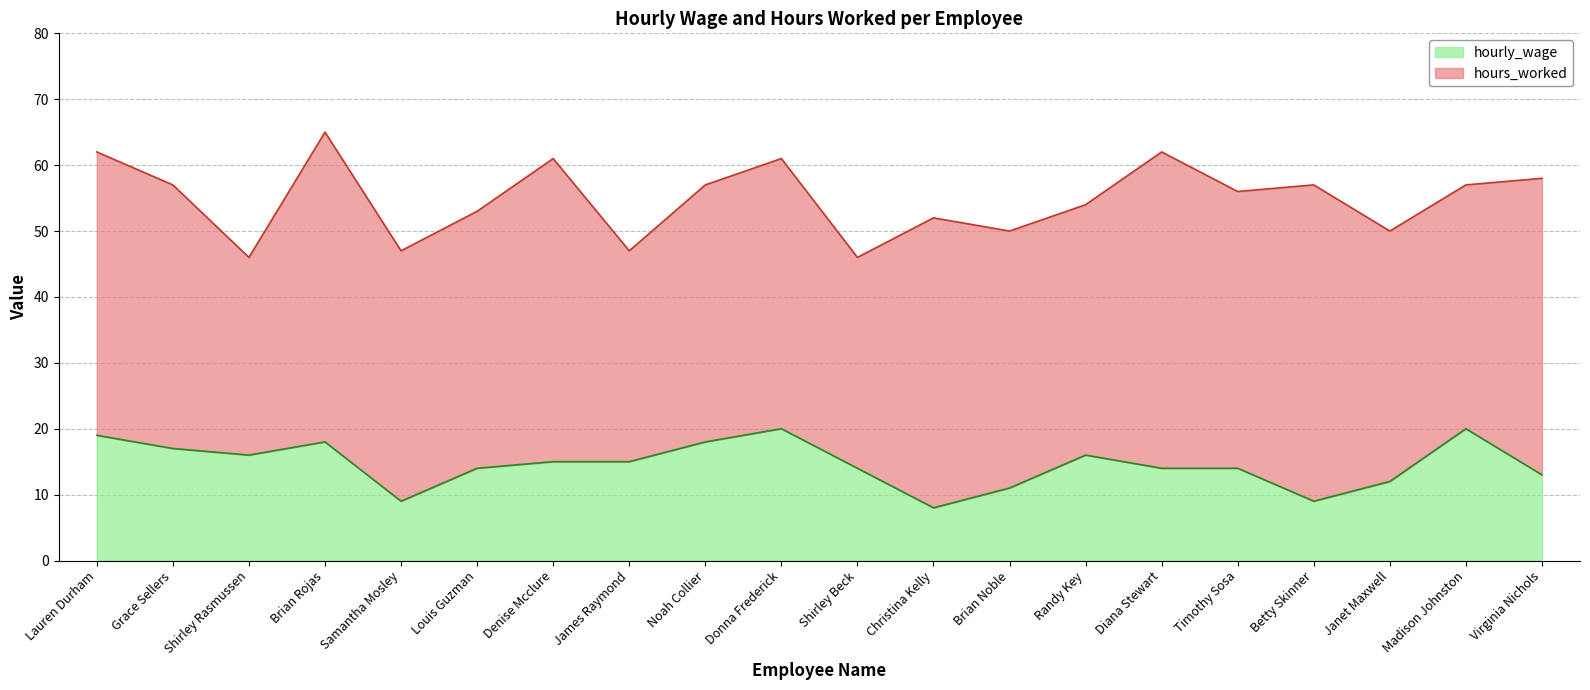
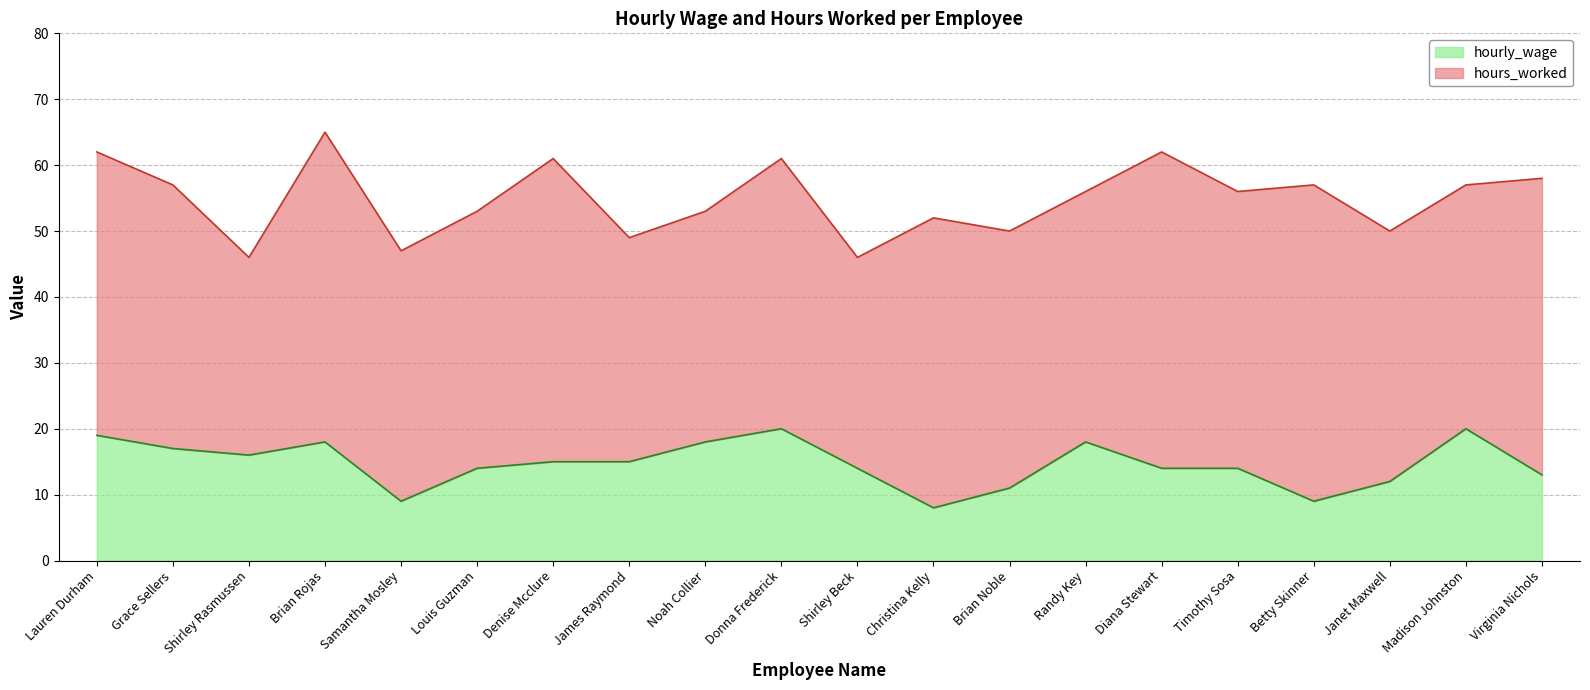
  {
    "hourly_wage": {
      "Lauren Durham": 19,
      "Grace Sellers": 17,
      "Shirley Rasmussen": 16,
      "Brian Rojas": 18,
      "Samantha Mosley": 9,
      "Louis Guzman": 14,
      "Denise Mcclure": 15,
      "James Raymond": 15,
      "Noah Collier": 18,
      "Donna Frederick": 20,
      "Shirley Beck": 14,
      "Christina Kelly": 8,
      "Brian Noble": 11,
-     "Randy Key": 16,
+     "Randy Key": 18,
      "Diana Stewart": 14,
      "Timothy Sosa": 14,
      "Betty Skinner": 9,
      "Janet Maxwell": 12,
      "Madison Johnston": 20,
      "Virginia Nichols": 13
    },
    "hours_worked": {
      "Lauren Durham": 43,
      "Grace Sellers": 40,
      "Shirley Rasmussen": 30,
      "Brian Rojas": 47,
      "Samantha Mosley": 38,
      "Louis Guzman": 39,
      "Denise Mcclure": 46,
-     "James Raymond": 32,
-     "Noah Collier": 39,
+     "James Raymond": 34,
+     "Noah Collier": 35,
      "Donna Frederick": 41,
      "Shirley Beck": 32,
      "Christina Kelly": 44,
      "Brian Noble": 39,
      "Randy Key": 38,
      "Diana Stewart": 48,
      "Timothy Sosa": 42,
      "Betty Skinner": 48,
      "Janet Maxwell": 38,
      "Madison Johnston": 37,
      "Virginia Nichols": 45
    }
  }
